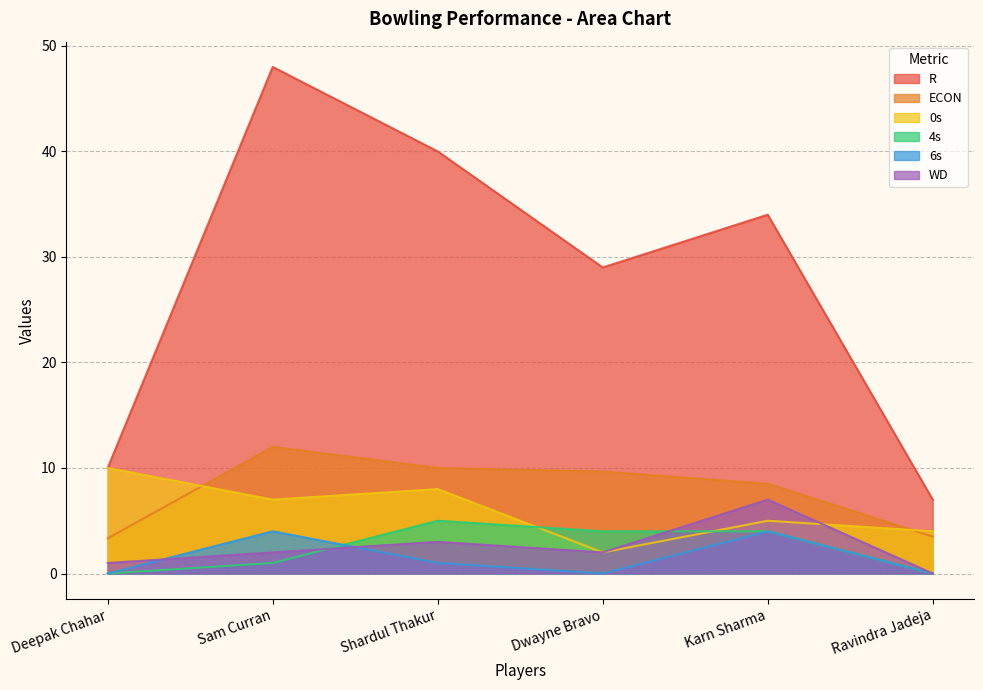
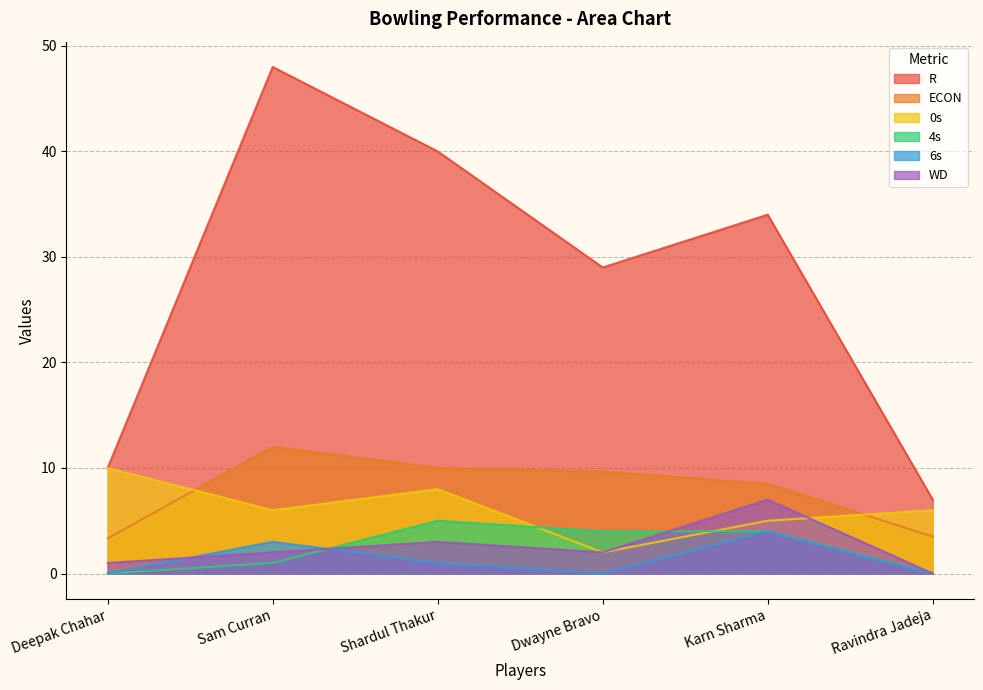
  {
    "0s": {
-     "Sam Curran": 7,
+     "Sam Curran": 6,
      "Shardul Thakur": 8,
      "Karn Sharma": 5,
-     "Ravindra Jadeja": 4
+     "Ravindra Jadeja": 6
    },
    "4s": {
      "Sam Curran": 1,
      "Shardul Thakur": 5,
      "Dwayne Bravo": 4
    },
    "6s": {
-     "Sam Curran": 4,
+     "Sam Curran": 3,
      "Shardul Thakur": 1,
      "Dwayne Bravo": 0
    },
    "WD": {
      "Deepak Chahar": 1,
      "Sam Curran": 2,
      "Shardul Thakur": 3,
      "Karn Sharma": 7
    }
  }
